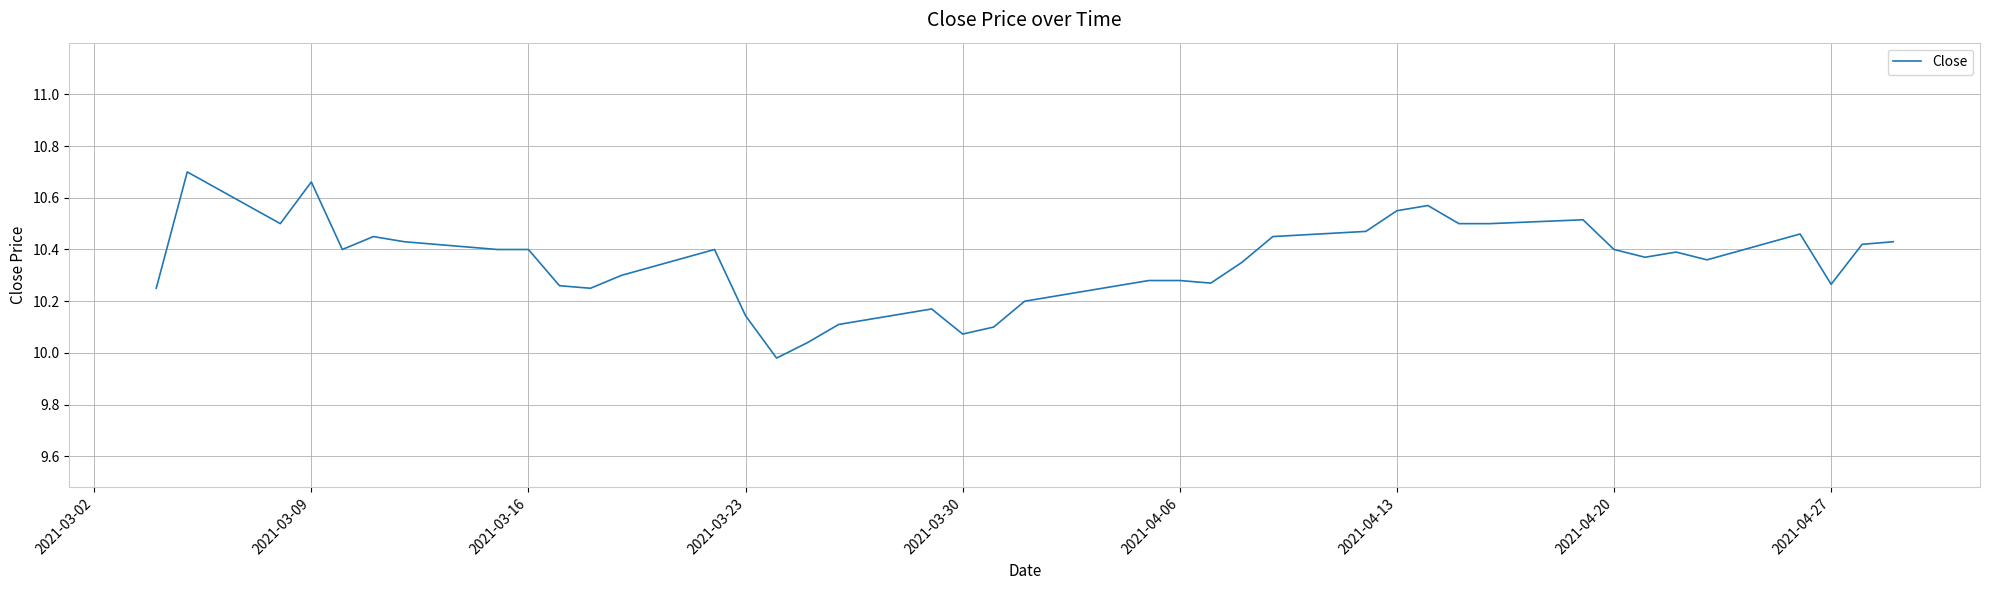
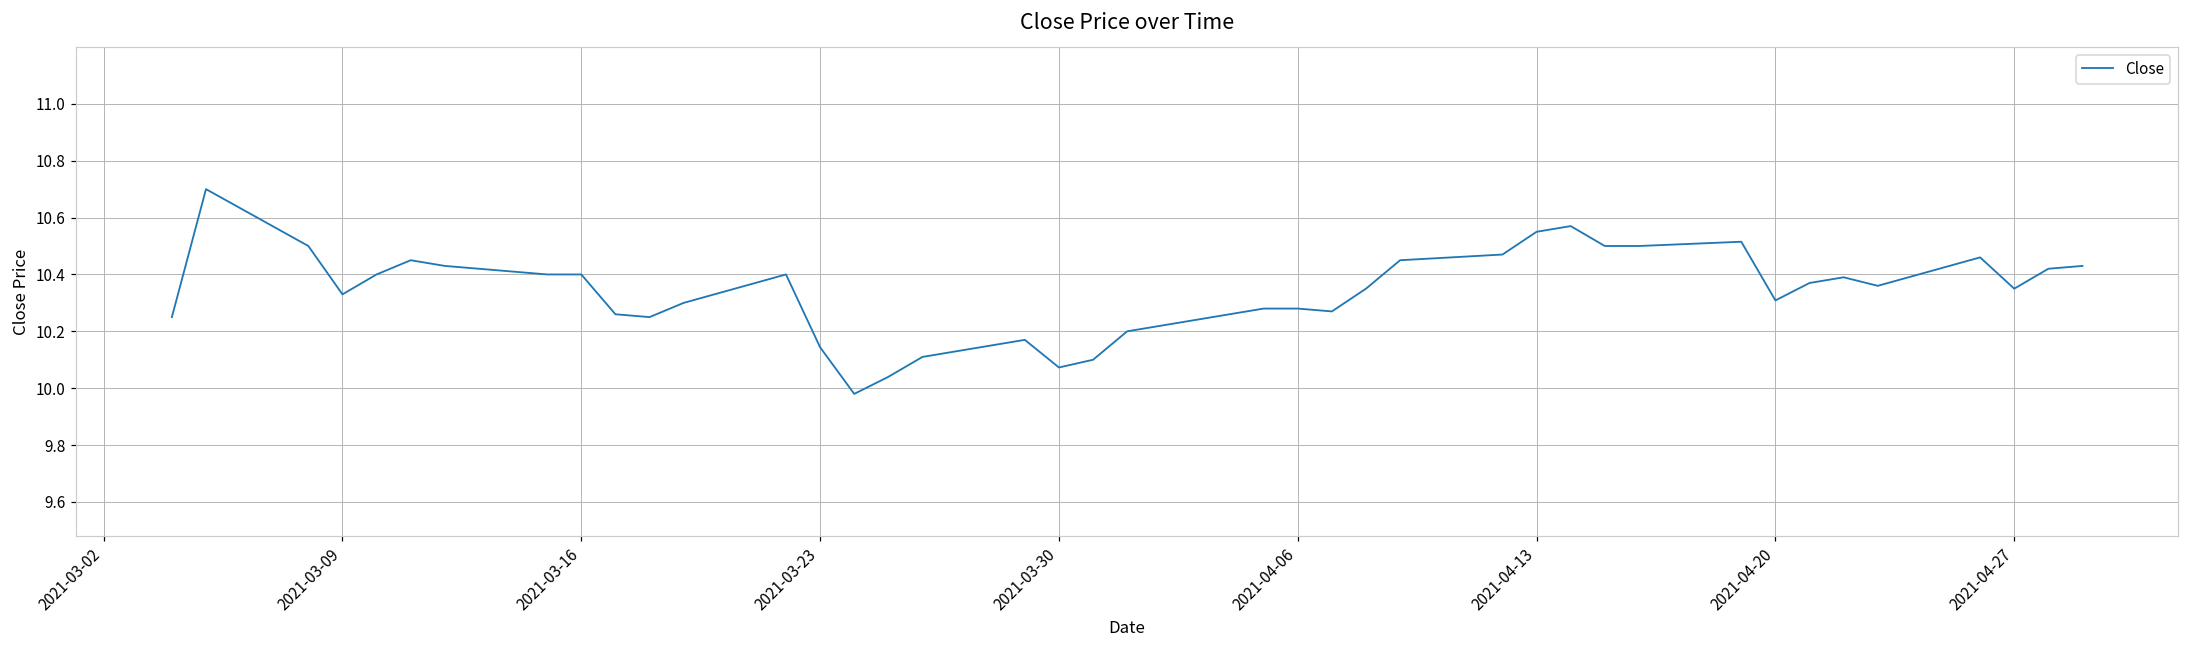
  {
-   "2021-03-09": 10.66,
+   "2021-03-09": 10.33,
    "2021-03-16": 10.40,
    "2021-03-23": 10.14,
    "2021-03-30": 10.07,
    "2021-04-06": 10.28,
    "2021-04-13": 10.55,
-   "2021-04-20": 10.40,
-   "2021-04-27": 10.27
+   "2021-04-20": 10.31,
+   "2021-04-27": 10.35
  }
